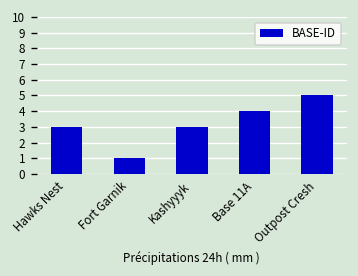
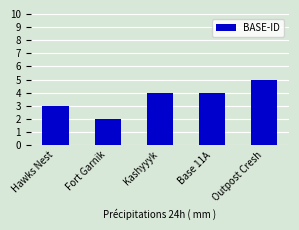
  {
    "Hawks Nest": 3,
-   "Fort Garnik": 1,
-   "Kashyyyk": 3,
+   "Fort Garnik": 2,
+   "Kashyyyk": 4,
    "Base 11A": 4,
    "Outpost Cresh": 5
  }
